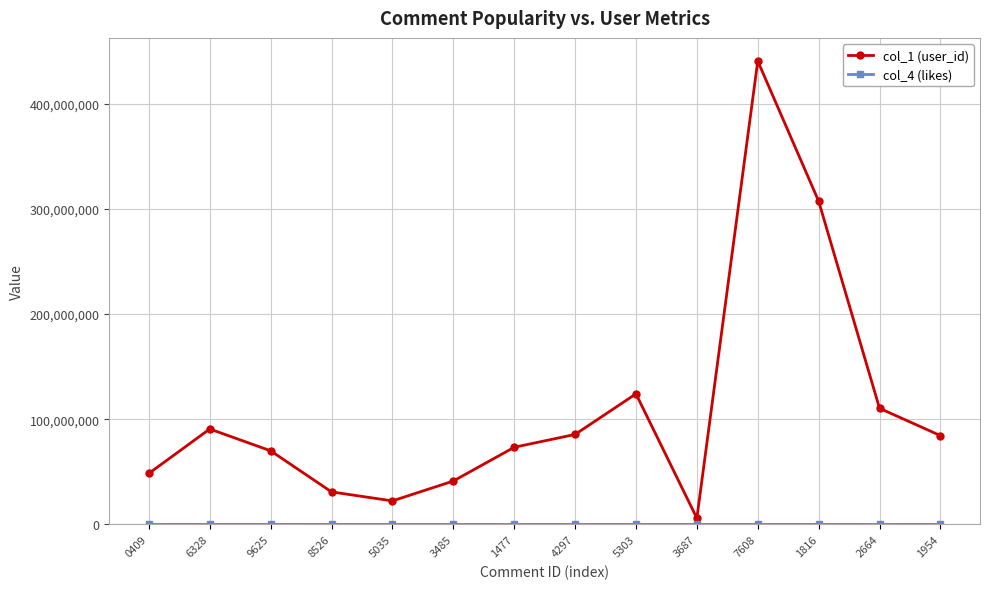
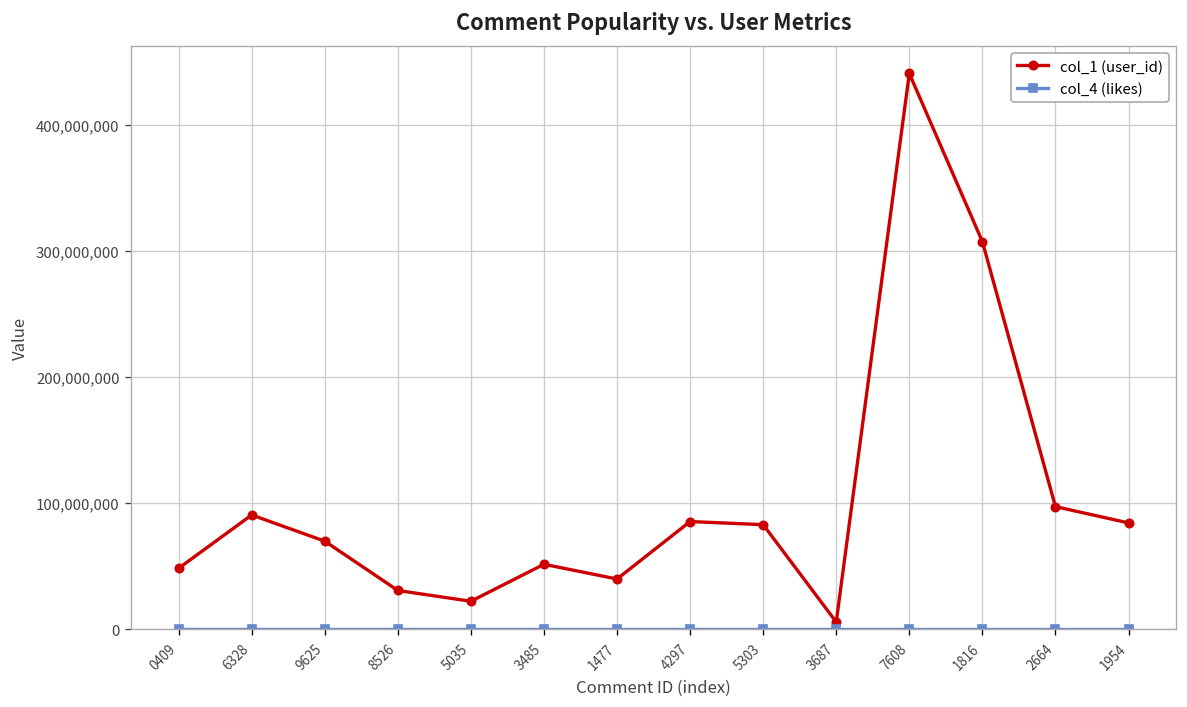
  {
    "col_1 (user_id)": {
      "0409": "48,000,000",
      "6328": "91,000,000",
      "9625": "70,000,000",
      "8526": "31,000,000",
      "5035": "22,000,000",
-     "3485": "41,000,000",
-     "1477": "73,000,000",
+     "3485": "52,000,000",
+     "1477": "40,000,000",
      "4297": "86,000,000",
-     "5303": "124,000,000",
+     "5303": "83,000,000",
      "3687": "6,000,000",
      "7608": "441,000,000",
      "1816": "307,000,000",
-     "2664": "110,000,000",
+     "2664": "97,000,000",
      "1954": "84,000,000"
    },
    "col_4 (likes)": {
      "0409": "0",
      "6328": "0",
      "9625": "0",
      "8526": "0",
      "5035": "0",
      "3485": "0",
      "1477": "0",
      "4297": "0",
      "5303": "0",
      "3687": "0",
      "7608": "0",
      "1816": "0",
      "2664": "0",
      "1954": "0"
    }
  }
